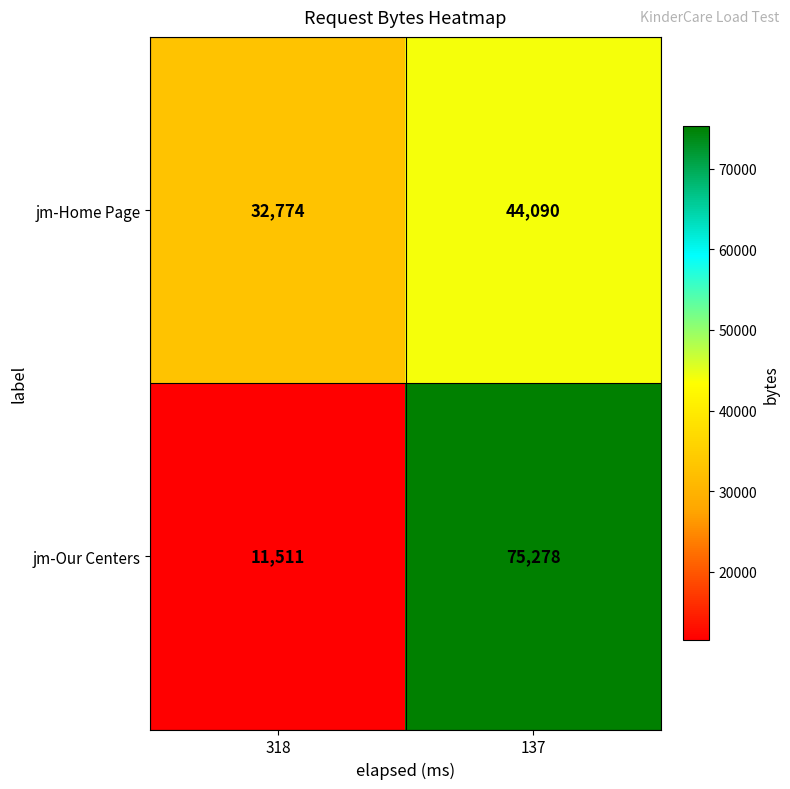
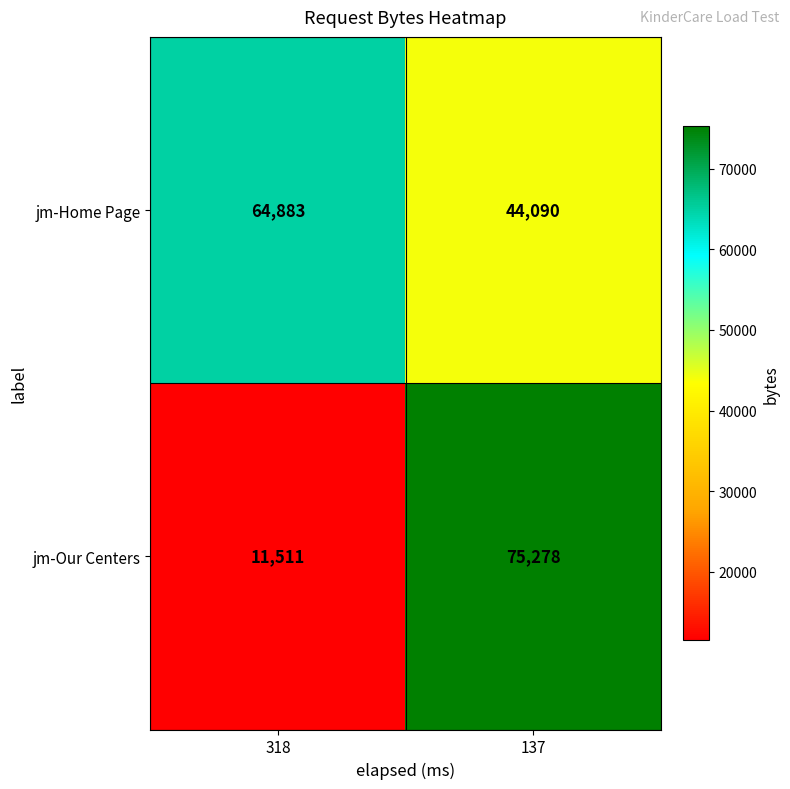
  {
    "jm-Home Page": {
-     "318": "32,774",
+     "318": "64,883",
      "137": "44,090"
    },
    "jm-Our Centers": {
      "318": "11,511",
      "137": "75,278"
    }
  }
